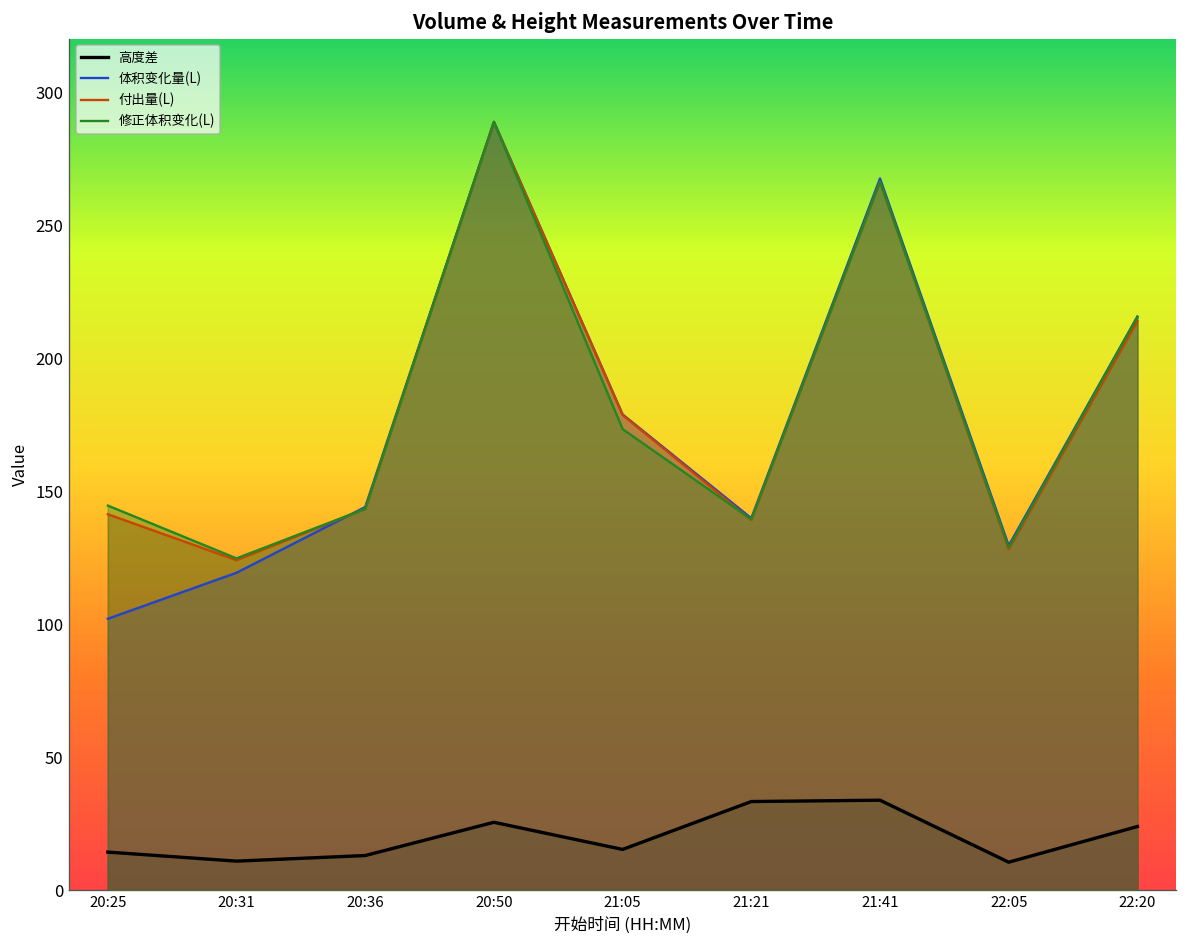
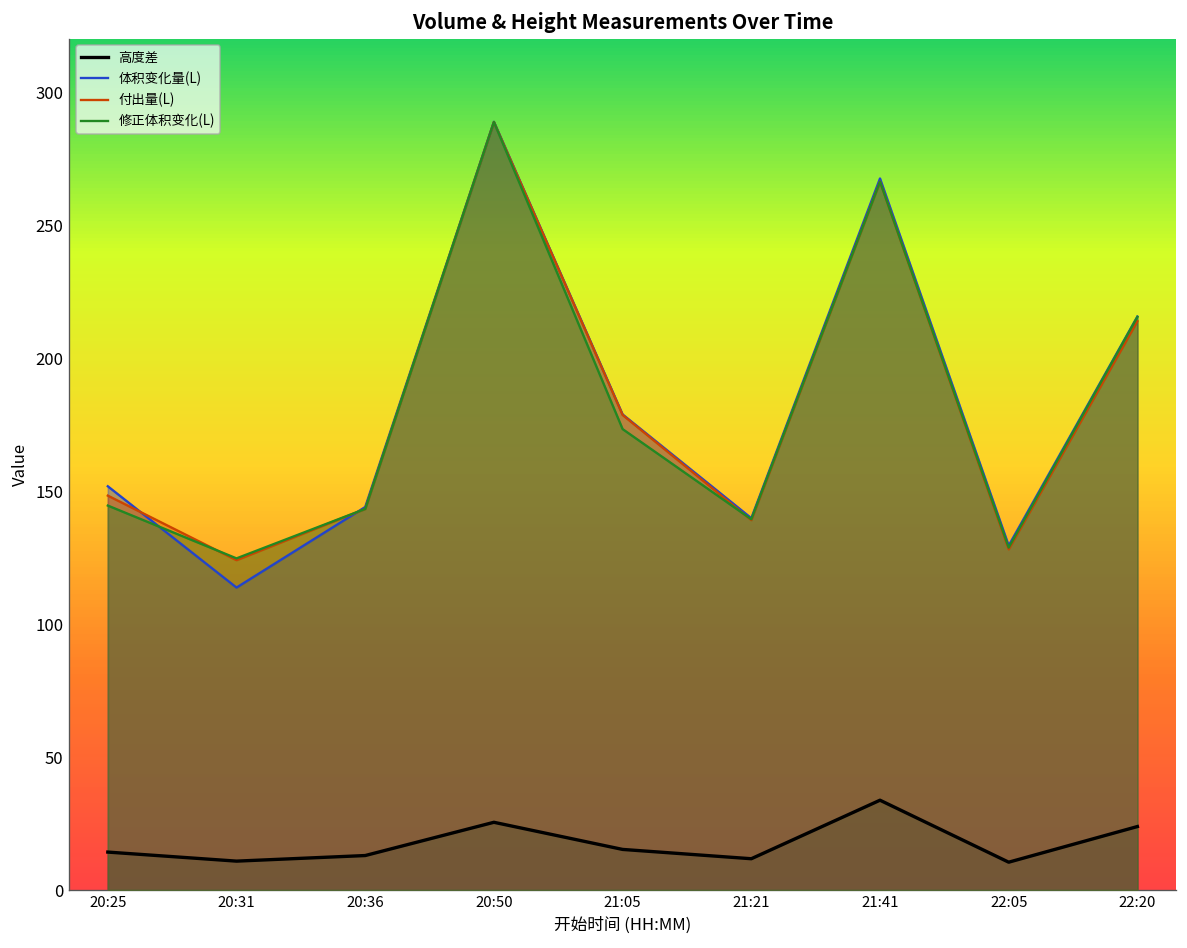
  {
    "高度差": {
      "20:25": 14,
      "20:31": 11,
      "20:36": 13,
      "20:50": 26,
      "21:05": 15,
-     "21:21": 33,
+     "21:21": 12,
      "21:41": 34,
      "22:05": 11,
      "22:20": 24
    },
    "体积变化量(L)": {
-     "20:25": 102,
-     "20:31": 119,
+     "20:25": 152,
+     "20:31": 114,
      "21:41": 268
    },
    "付出量(L)": {
-     "20:25": 141,
+     "20:25": 148,
      "22:20": 214
    },
    "修正体积变化(L)": {
      "20:25": 145,
      "21:05": 173
    }
  }
